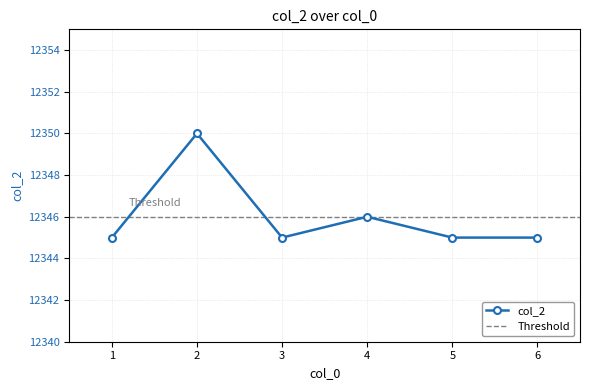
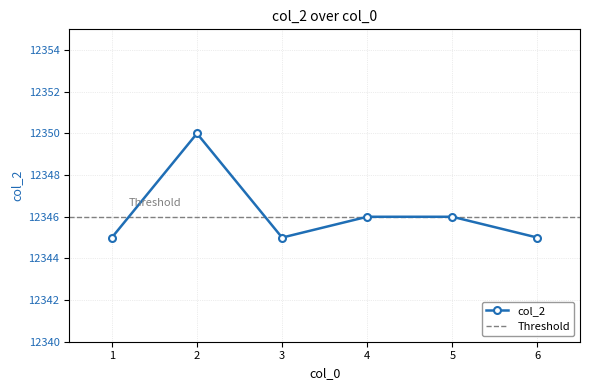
  {
    "1": 12345,
    "2": 12350,
    "3": 12345,
    "4": 12346,
-   "5": 12345,
+   "5": 12346,
    "6": 12345
  }
